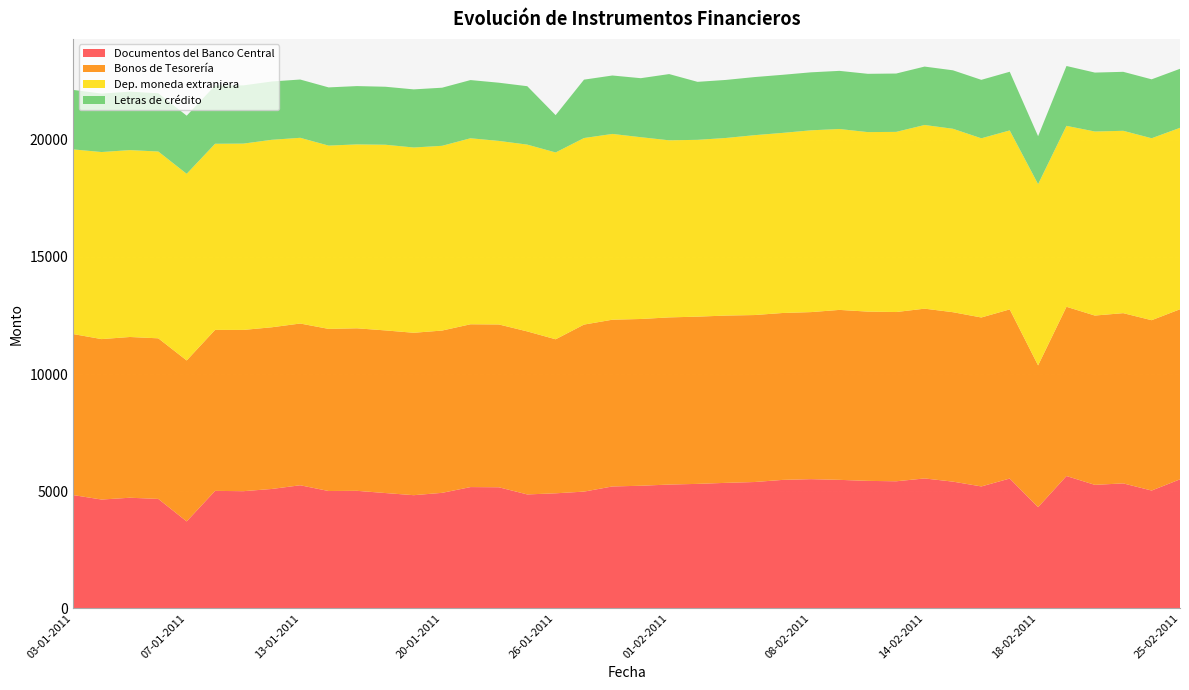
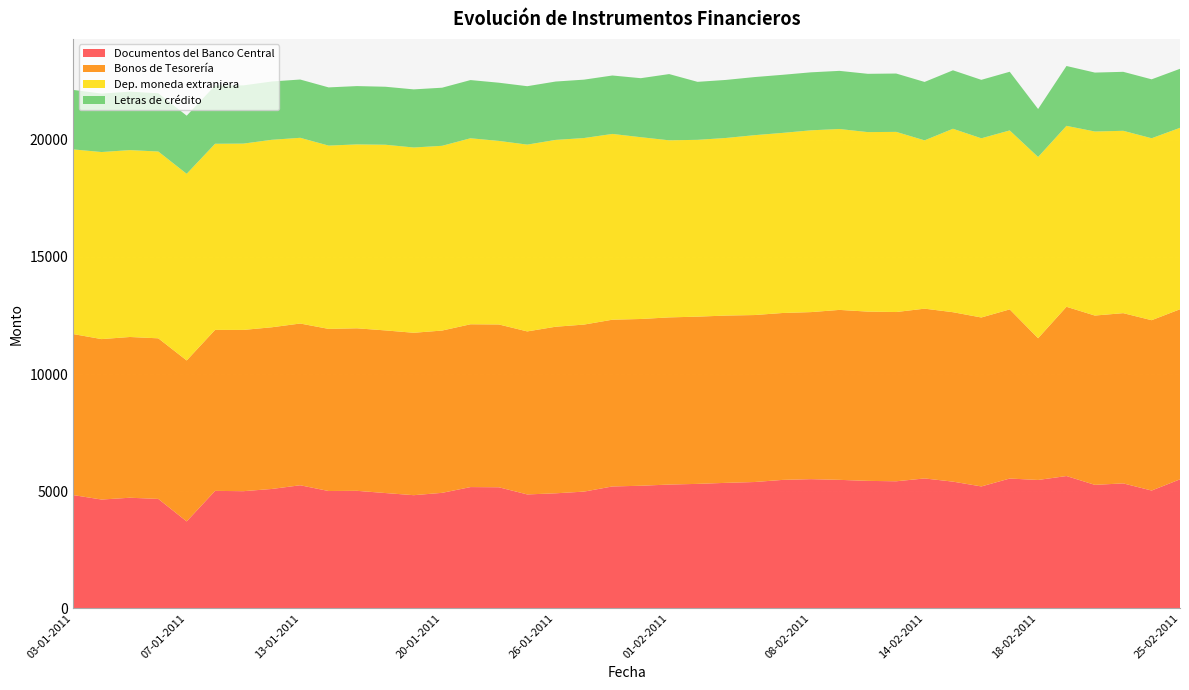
  {
    "Documentos del Banco Central": {
      "03-01-2011": 4800,
      "07-01-2011": 3700,
      "13-01-2011": 5200,
      "20-01-2011": 4900,
      "26-01-2011": 4900,
      "01-02-2011": 5300,
      "08-02-2011": 5500,
      "14-02-2011": 5500,
-     "18-02-2011": 4300,
+     "18-02-2011": 5500,
      "25-02-2011": 5500
    },
    "Bonos de Tesorería": {
      "03-01-2011": 6900,
      "07-01-2011": 6900,
      "13-01-2011": 6900,
      "20-01-2011": 6900,
-     "26-01-2011": 6600,
+     "26-01-2011": 7100,
      "01-02-2011": 7100,
      "08-02-2011": 7100,
      "14-02-2011": 7300,
      "18-02-2011": 6100,
      "25-02-2011": 7300
    },
    "Dep. moneda extranjera": {
      "03-01-2011": 7900,
      "07-01-2011": 8000,
      "13-01-2011": 7900,
      "20-01-2011": 7900,
      "26-01-2011": 8000,
      "01-02-2011": 7600,
      "08-02-2011": 7800,
-     "14-02-2011": 7800,
+     "14-02-2011": 7200,
      "18-02-2011": 7700,
      "25-02-2011": 7800
    },
    "Letras de crédito": {
      "03-01-2011": 2500,
      "07-01-2011": 2500,
      "13-01-2011": 2500,
      "20-01-2011": 2500,
-     "26-01-2011": 1600,
+     "26-01-2011": 2500,
      "01-02-2011": 2800,
      "08-02-2011": 2500,
      "14-02-2011": 2500,
      "18-02-2011": 2000,
      "25-02-2011": 2500
    }
  }
